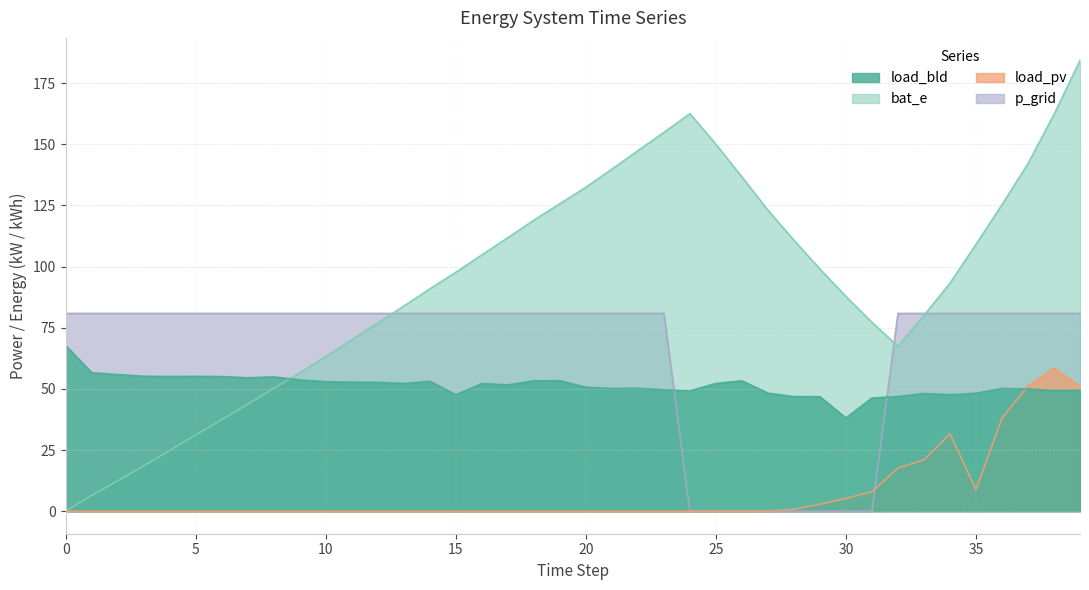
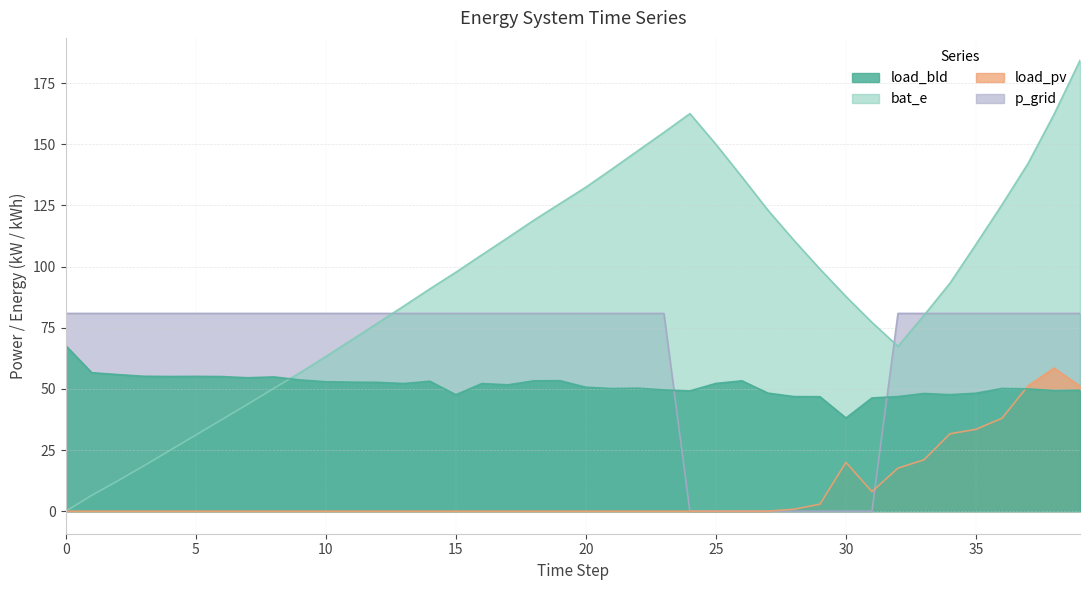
  {
    "load_pv": {
      "5": 0,
      "10": 0,
      "15": 0,
      "20": 0,
-     "30": 5,
-     "35": 9
+     "30": 20,
+     "35": 33
    },
    "load_bld": {
      "0": 68,
      "5": 55,
      "10": 53,
      "15": 48,
      "20": 51,
      "25": 52,
      "30": 38,
      "35": 48
    }
  }
